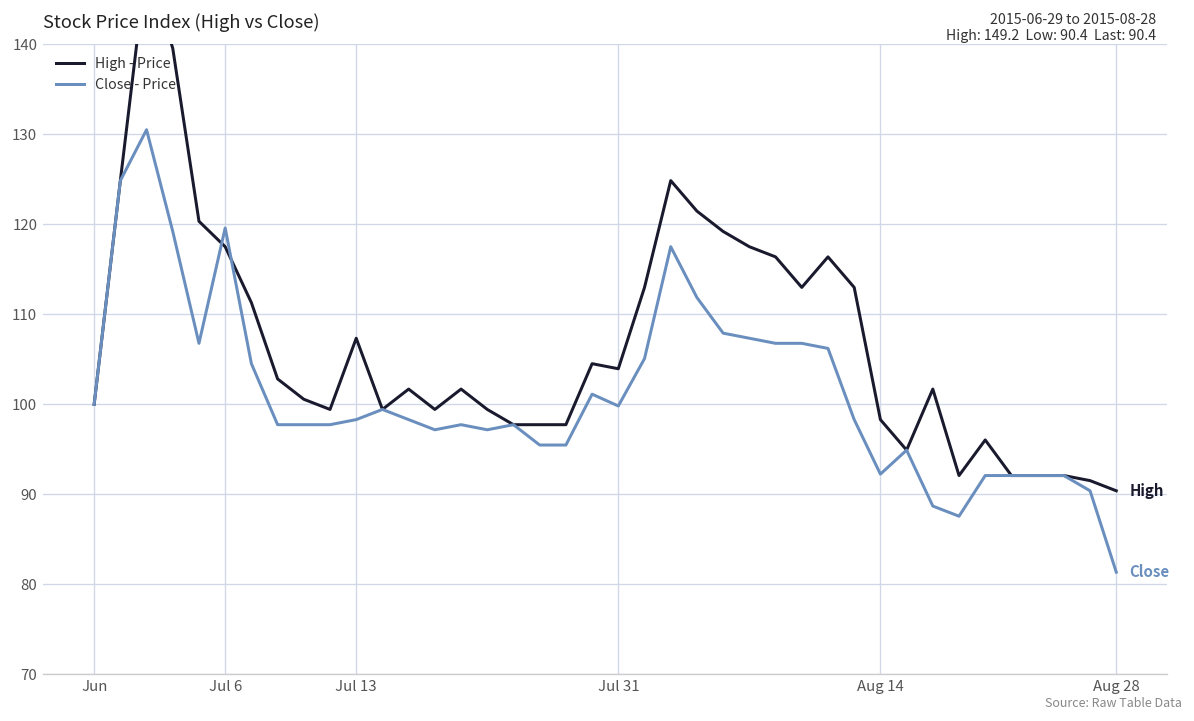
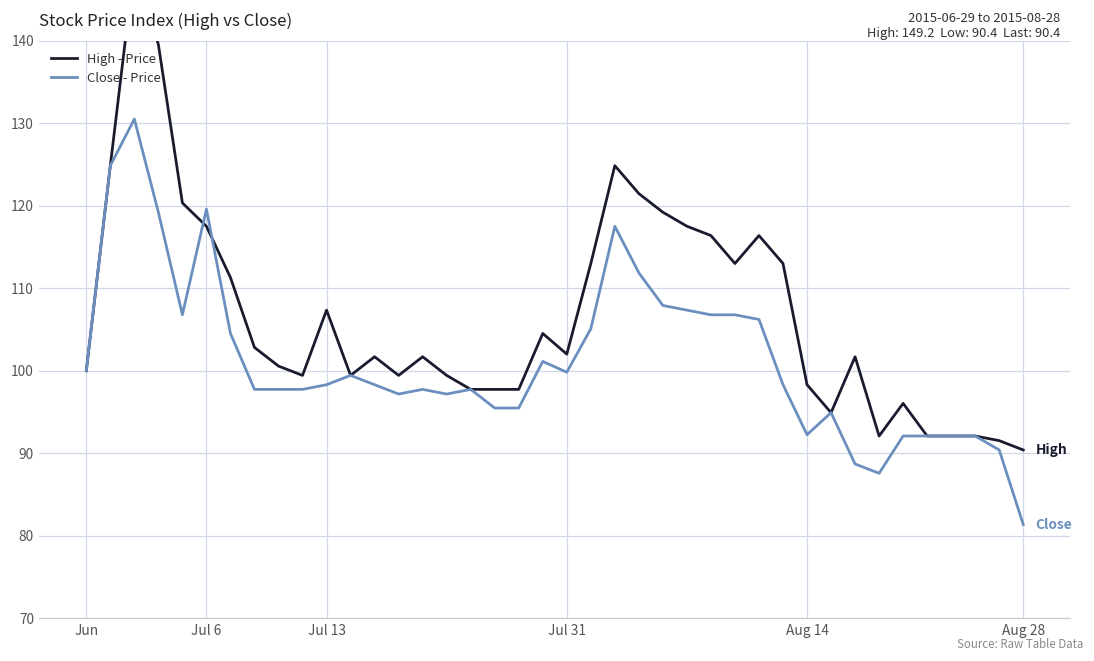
  {
    "High - Price": {
      "Jul 6": 118,
      "Jul 13": 107,
-     "Jul 31": 104,
+     "Jul 31": 102,
      "Aug 14": 98,
      "Aug 28": 90
    },
    "Close - Price": {
      "Jul 6": 120,
      "Jul 13": 98,
      "Jul 31": 100,
      "Aug 14": 92,
      "Aug 28": 81
    }
  }
